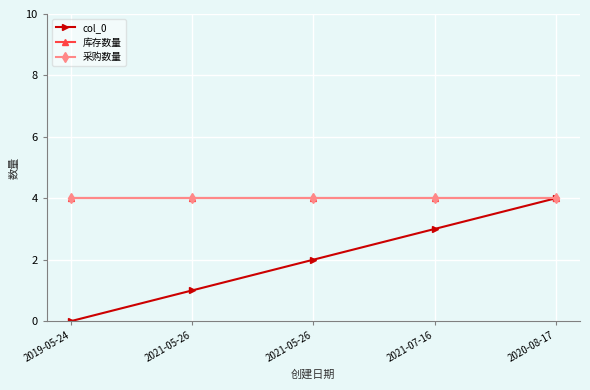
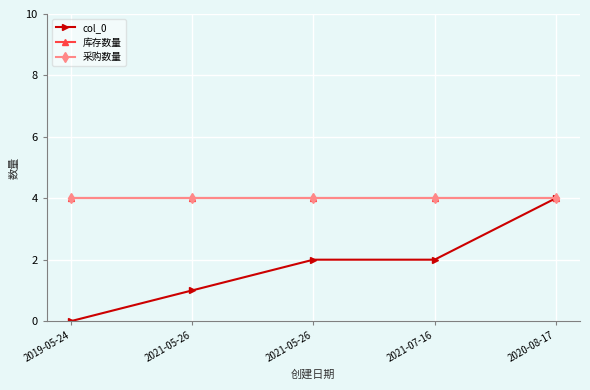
  {
    "col_0": {
      "2019-05-24": 0,
-     "2021-07-16": 3
+     "2021-07-16": 2
    },
    "采购数量": {
      "2019-05-24": 4,
      "2021-07-16": 4
    }
  }
